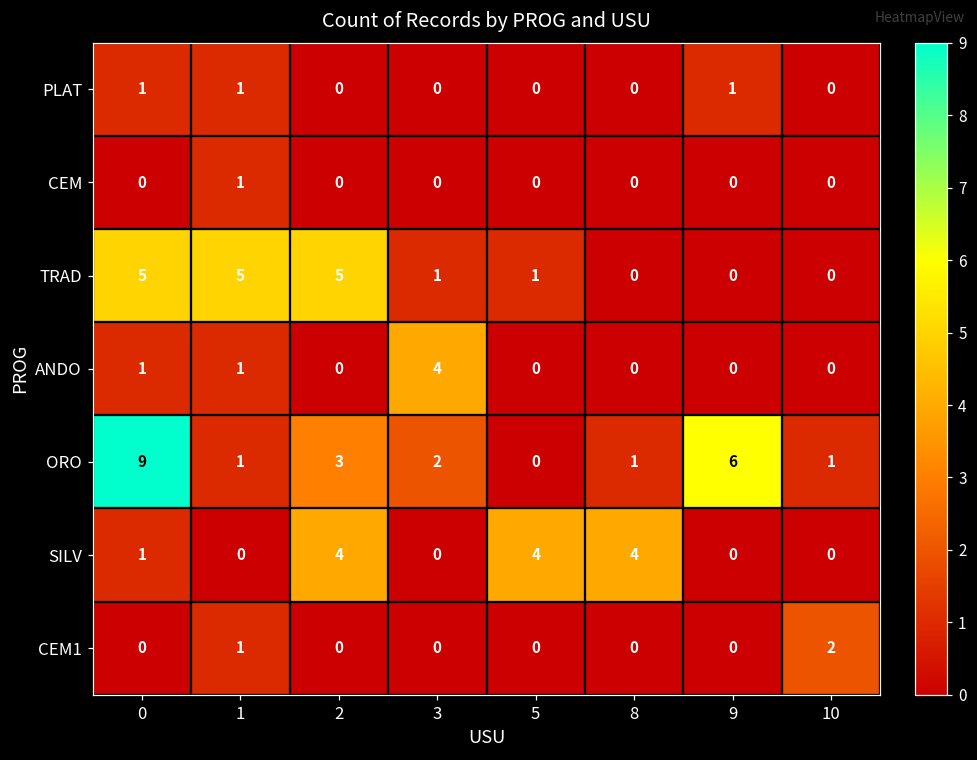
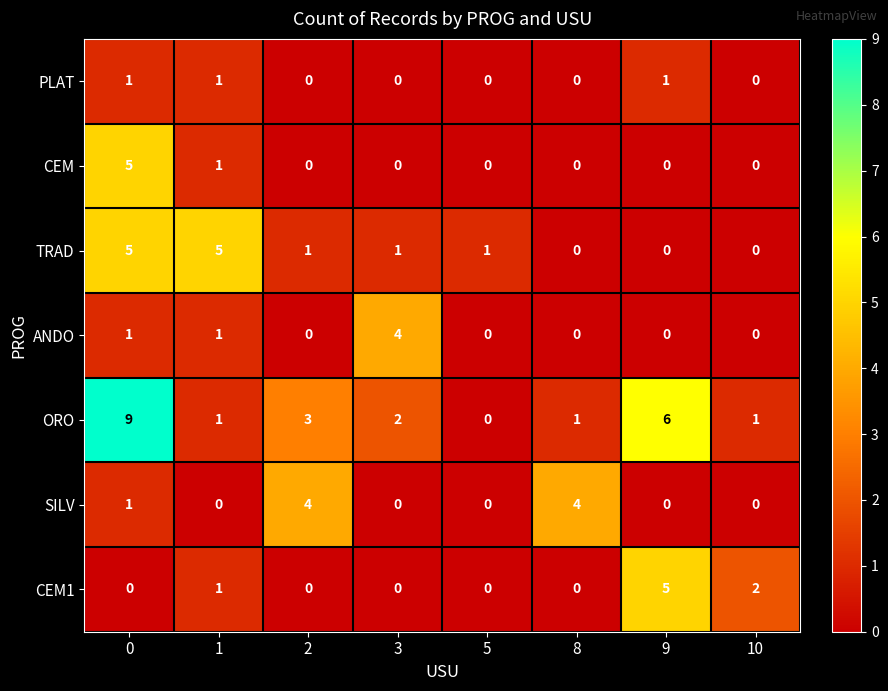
  {
    "PLAT": {
      "0": 1,
      "1": 1,
      "2": 0,
      "3": 0,
      "5": 0,
      "8": 0,
      "9": 1,
      "10": 0
    },
    "CEM": {
-     "0": 0,
+     "0": 5,
      "1": 1,
      "2": 0,
      "3": 0,
      "5": 0,
      "8": 0,
      "9": 0,
      "10": 0
    },
    "TRAD": {
      "0": 5,
      "1": 5,
-     "2": 5,
+     "2": 1,
      "3": 1,
      "5": 1,
      "8": 0,
      "9": 0,
      "10": 0
    },
    "ANDO": {
      "0": 1,
      "1": 1,
      "2": 0,
      "3": 4,
      "5": 0,
      "8": 0,
      "9": 0,
      "10": 0
    },
    "ORO": {
      "0": 9,
      "1": 1,
      "2": 3,
      "3": 2,
      "5": 0,
      "8": 1,
      "9": 6,
      "10": 1
    },
    "SILV": {
      "0": 1,
      "1": 0,
      "2": 4,
      "3": 0,
-     "5": 4,
+     "5": 0,
      "8": 4,
      "9": 0,
      "10": 0
    },
    "CEM1": {
      "0": 0,
      "1": 1,
      "2": 0,
      "3": 0,
      "5": 0,
      "8": 0,
-     "9": 0,
+     "9": 5,
      "10": 2
    }
  }
